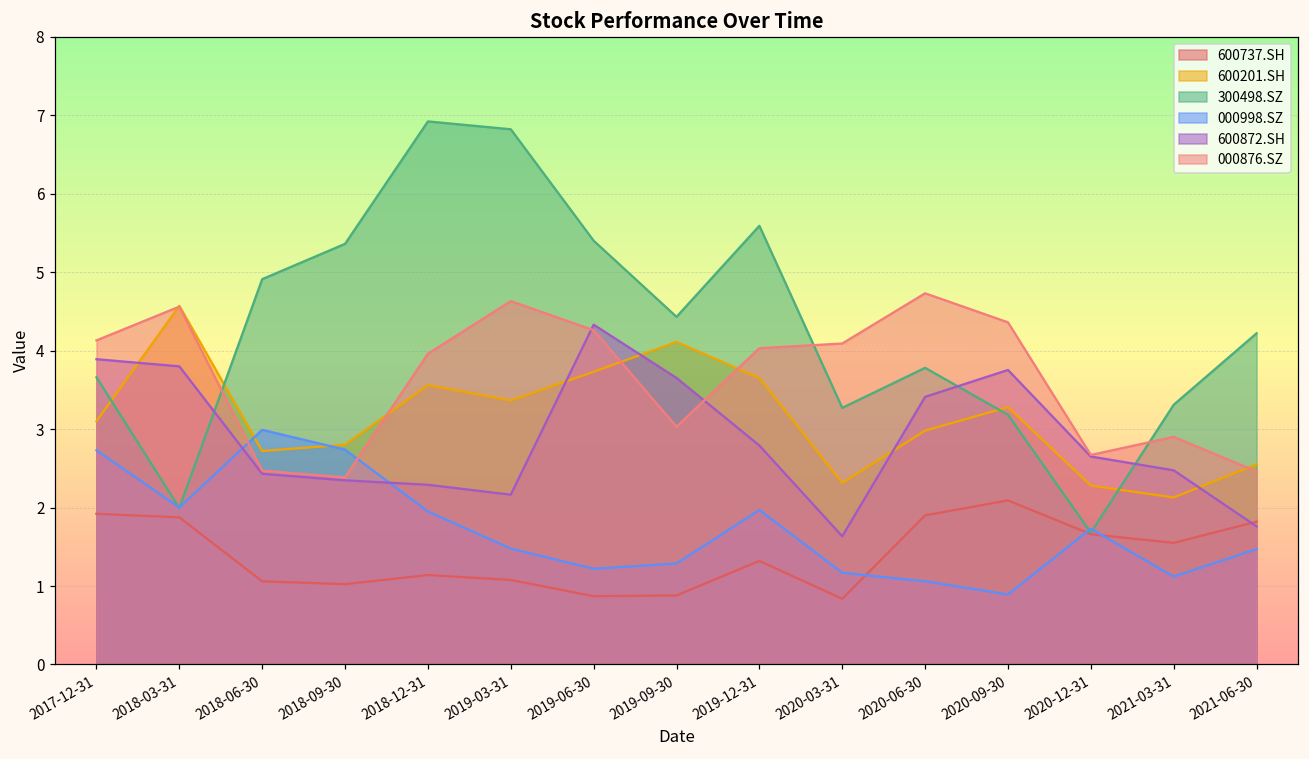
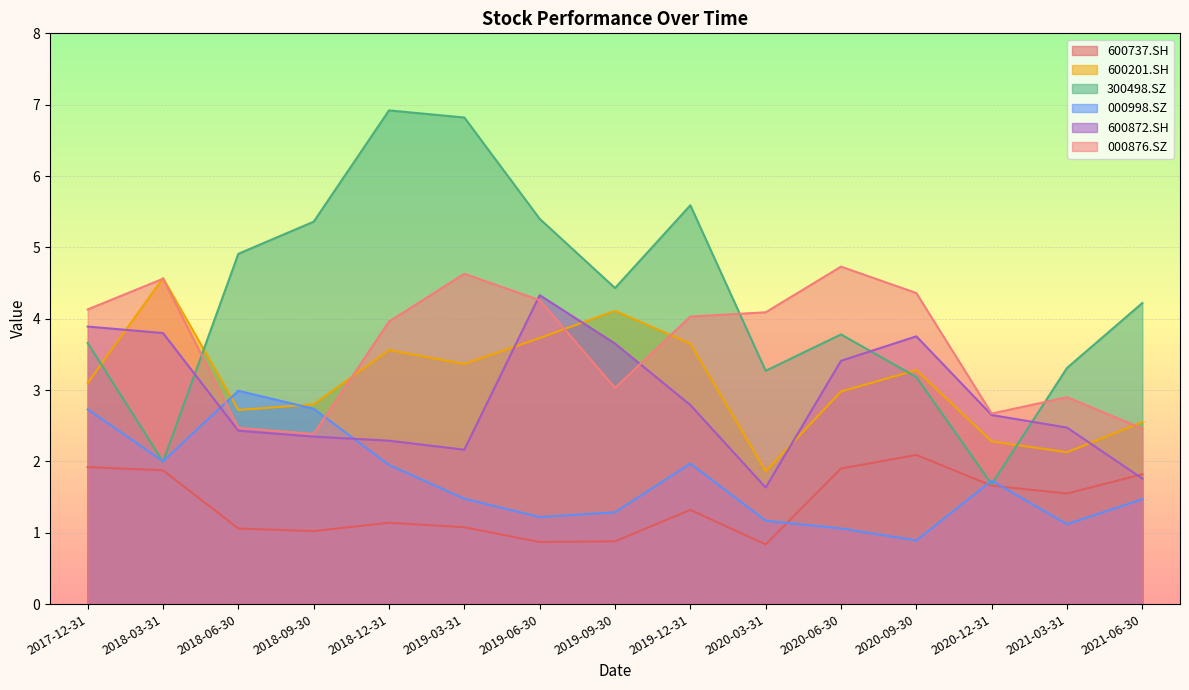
  {
    "600201.SH": {
      "2017-12-31": 3.1,
      "2018-06-30": 2.7,
      "2018-09-30": 2.8,
      "2018-12-31": 3.6,
      "2019-03-31": 3.4,
      "2019-06-30": 3.7,
      "2019-09-30": 4.1,
      "2019-12-31": 3.7,
-     "2020-03-31": 2.3,
+     "2020-03-31": 1.9,
      "2020-06-30": 3.0,
      "2020-09-30": 3.3,
      "2020-12-31": 2.3,
      "2021-03-31": 2.1,
      "2021-06-30": 2.6
    },
    "300498.SZ": {
      "2017-12-31": 3.7,
      "2018-06-30": 4.9,
      "2018-09-30": 5.4,
      "2018-12-31": 6.9,
      "2019-03-31": 6.8,
      "2019-06-30": 5.4,
      "2019-09-30": 4.4,
      "2019-12-31": 5.6,
      "2020-03-31": 3.3,
      "2020-06-30": 3.8,
      "2020-09-30": 3.2,
      "2021-03-31": 3.3,
      "2021-06-30": 4.2
    },
    "000998.SZ": {
      "2017-12-31": 2.7,
      "2018-06-30": 3.0,
      "2018-09-30": 2.7,
      "2018-12-31": 2.0,
      "2019-03-31": 1.5,
      "2019-06-30": 1.2,
      "2019-09-30": 1.3,
      "2019-12-31": 2.0,
      "2020-03-31": 1.2,
      "2020-06-30": 1.1,
      "2020-09-30": 0.9,
      "2020-12-31": 1.7,
      "2021-03-31": 1.1,
      "2021-06-30": 1.5
    },
    "600872.SH": {
      "2017-12-31": 3.9,
      "2018-03-31": 3.8,
      "2018-06-30": 2.4,
      "2018-09-30": 2.3,
      "2018-12-31": 2.3,
      "2019-03-31": 2.2,
      "2019-06-30": 4.3,
      "2019-09-30": 3.7,
      "2019-12-31": 2.8,
      "2020-03-31": 1.6,
      "2020-06-30": 3.4,
      "2020-09-30": 3.8,
      "2021-03-31": 2.5,
      "2021-06-30": 1.8
    }
  }
